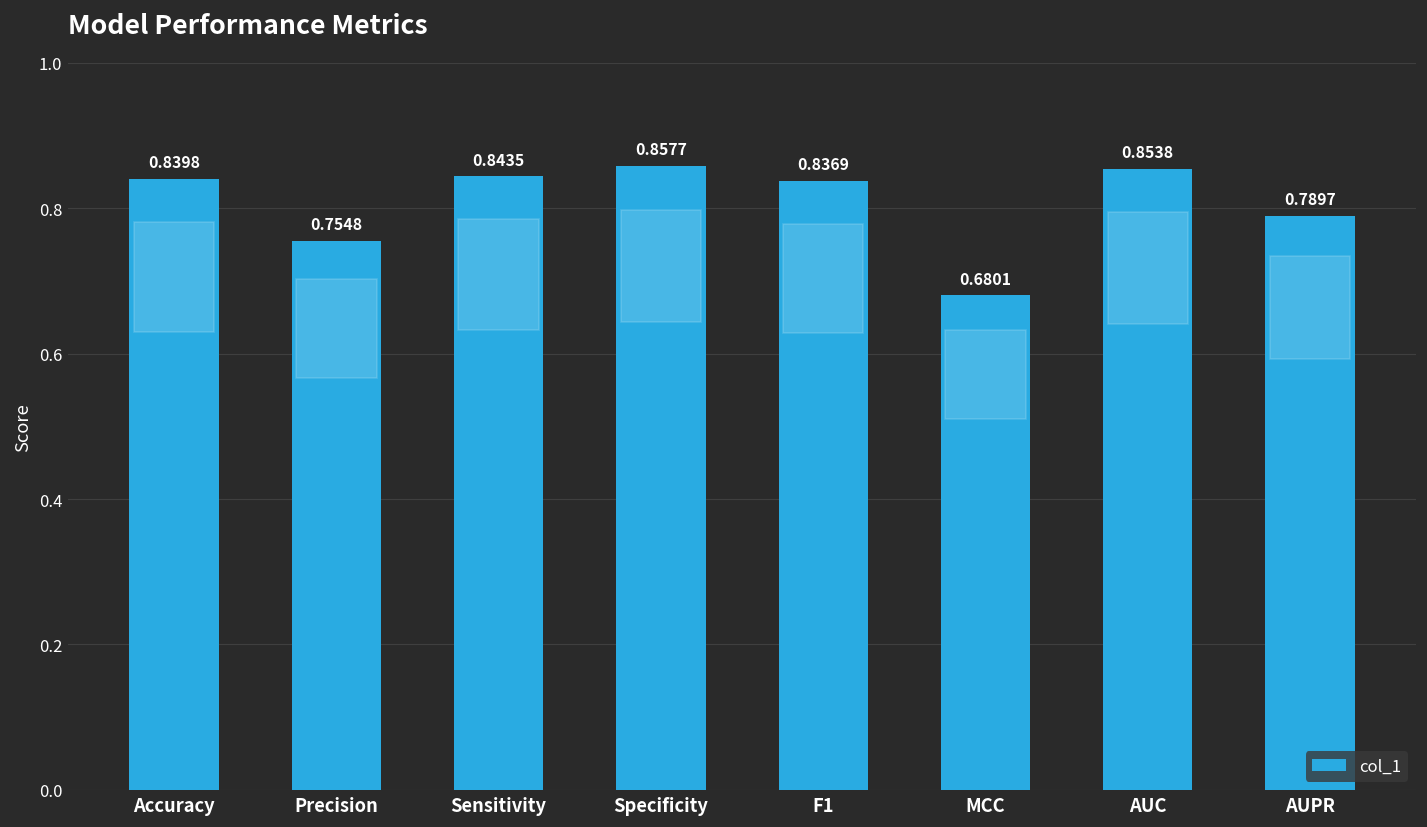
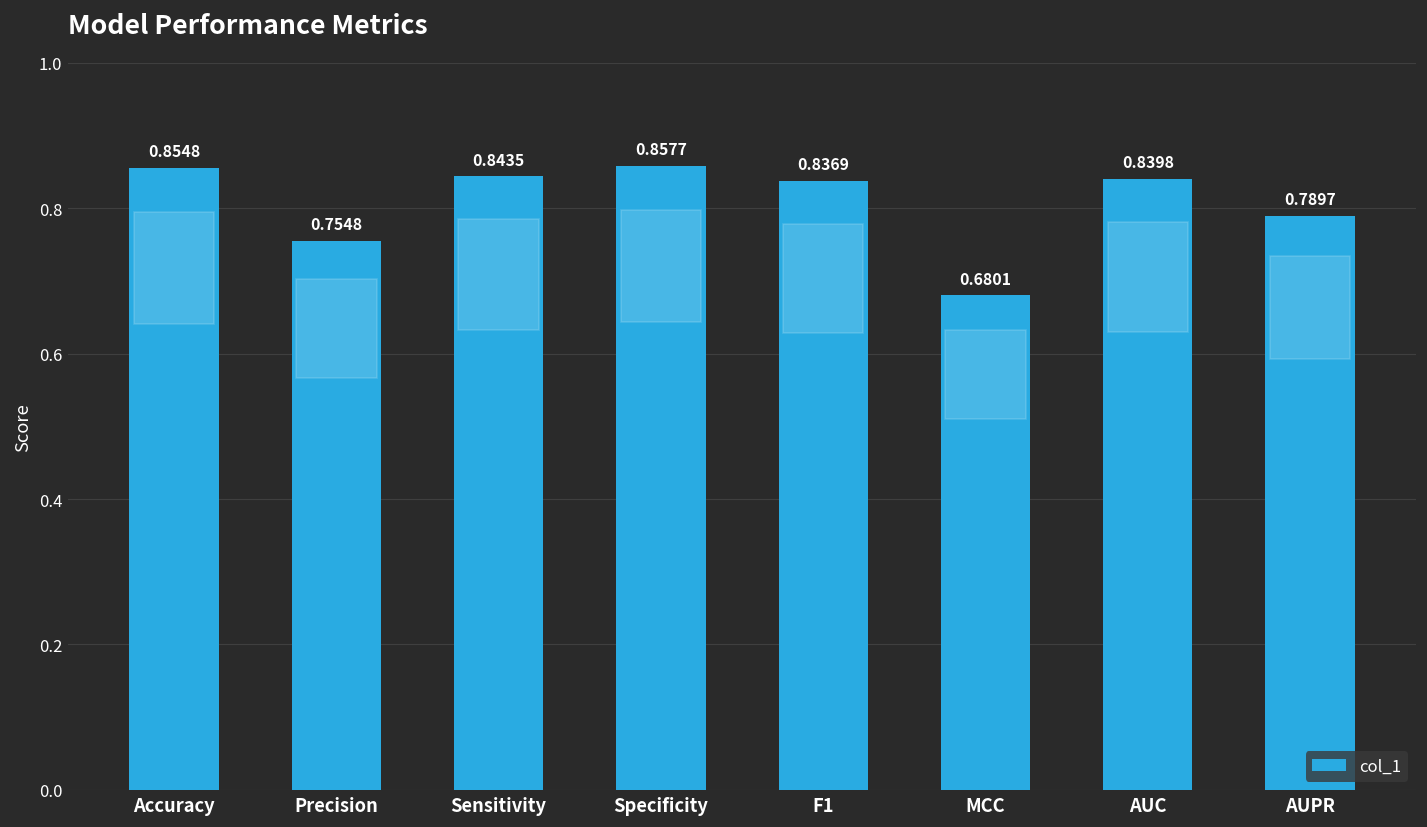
  {
-   "Accuracy": 0.8398,
+   "Accuracy": 0.8548,
    "Precision": 0.7548,
    "Sensitivity": 0.8435,
    "Specificity": 0.8577,
    "F1": 0.8369,
    "MCC": 0.6801,
-   "AUC": 0.8538,
+   "AUC": 0.8398,
    "AUPR": 0.7897
  }
